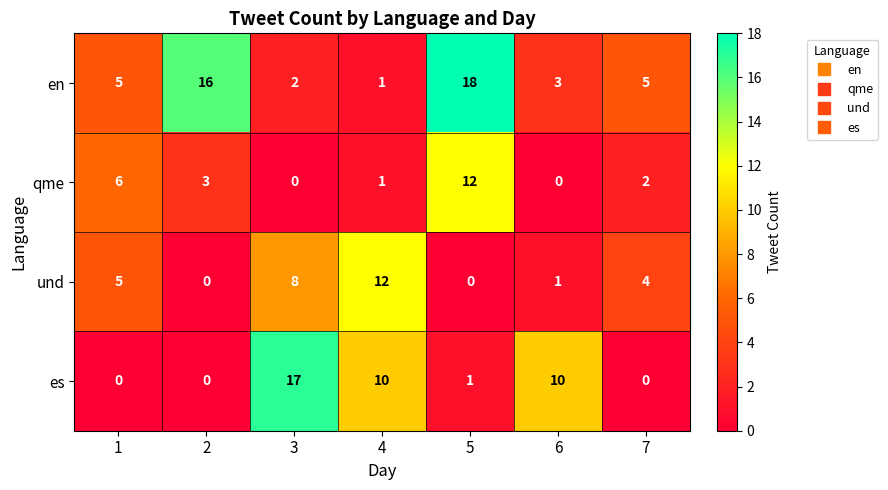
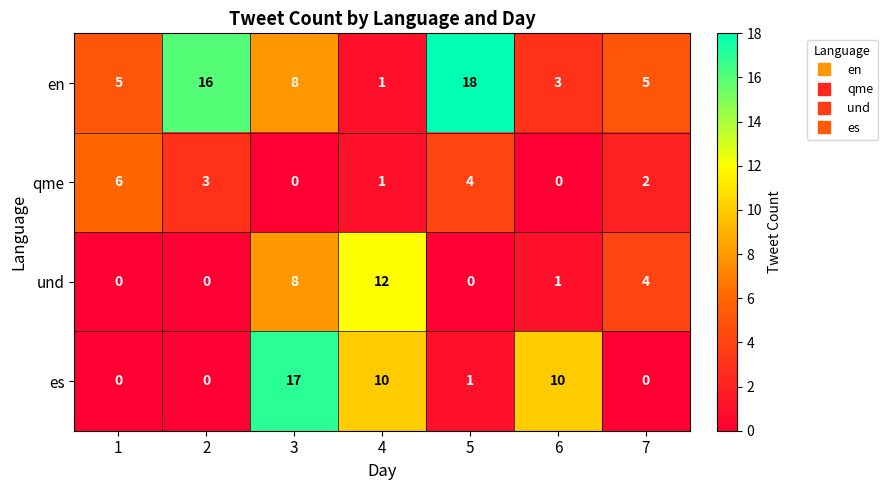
  {
    "en": {
      "1": 5,
      "2": 16,
-     "3": 2,
+     "3": 8,
      "4": 1,
      "5": 18,
      "6": 3,
      "7": 5
    },
    "qme": {
      "1": 6,
      "2": 3,
      "3": 0,
      "4": 1,
-     "5": 12,
+     "5": 4,
      "6": 0,
      "7": 2
    },
    "und": {
-     "1": 5,
+     "1": 0,
      "2": 0,
      "3": 8,
      "4": 12,
      "5": 0,
      "6": 1,
      "7": 4
    },
    "es": {
      "1": 0,
      "2": 0,
      "3": 17,
      "4": 10,
      "5": 1,
      "6": 10,
      "7": 0
    }
  }
